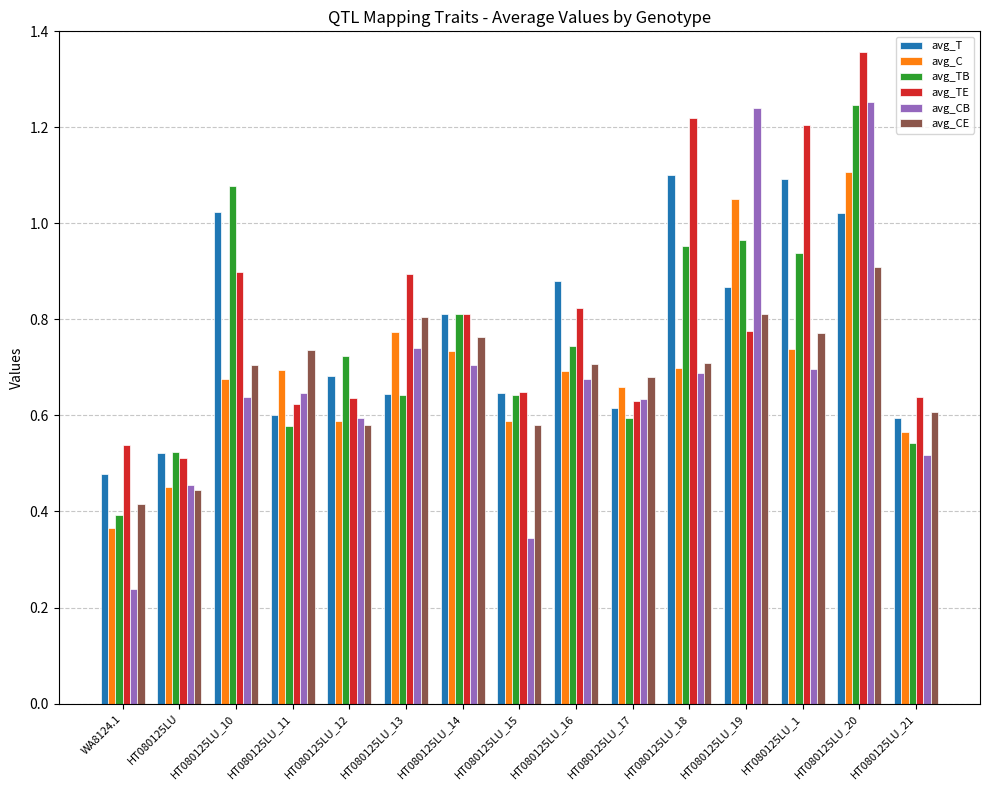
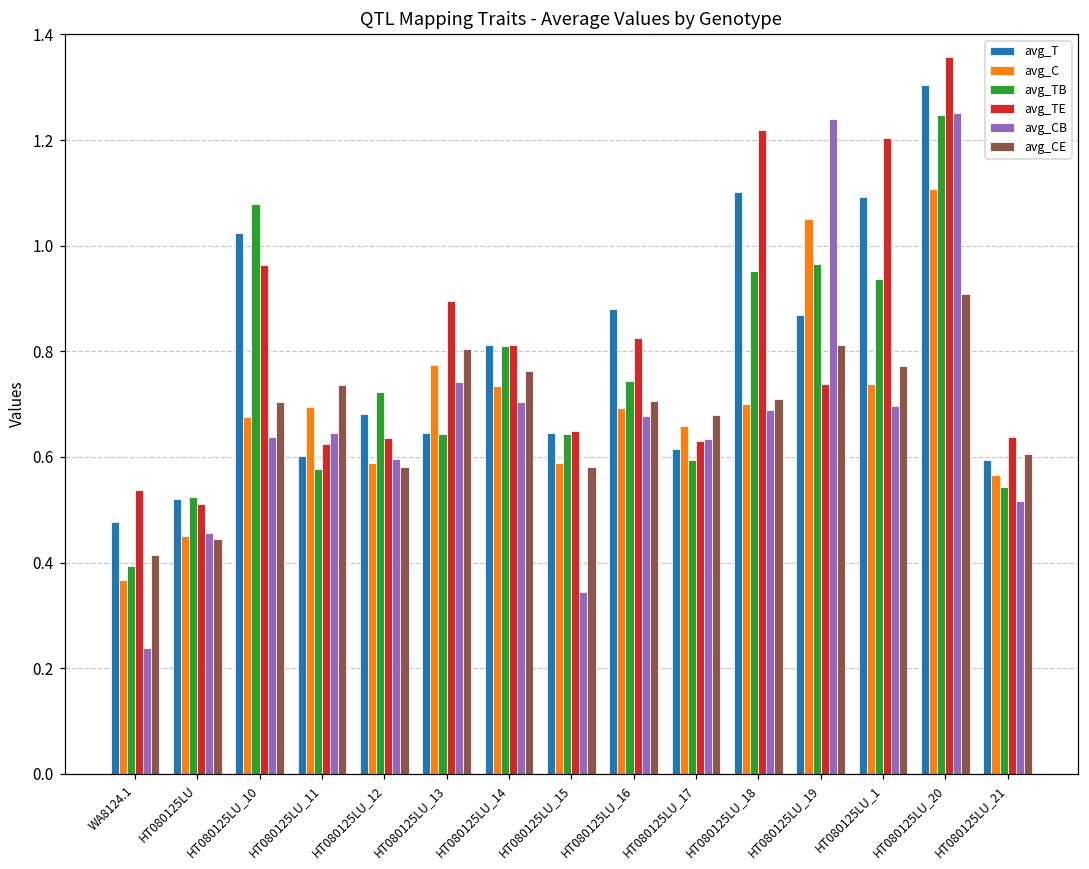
  {
    "avg_T": {
      "WA8124.1": 0.48,
      "HT080125LU": 0.52,
      "HT080125LU_10": 1.02,
      "HT080125LU_11": 0.60,
      "HT080125LU_12": 0.68,
      "HT080125LU_13": 0.64,
      "HT080125LU_14": 0.81,
      "HT080125LU_15": 0.65,
      "HT080125LU_16": 0.88,
      "HT080125LU_17": 0.62,
      "HT080125LU_18": 1.10,
      "HT080125LU_19": 0.87,
      "HT080125LU_1": 1.09,
-     "HT080125LU_20": 1.02,
+     "HT080125LU_20": 1.30,
      "HT080125LU_21": 0.59
    },
    "avg_C": {
      "WA8124.1": 0.37,
      "HT080125LU": 0.45,
      "HT080125LU_10": 0.68,
      "HT080125LU_11": 0.70,
      "HT080125LU_12": 0.59,
      "HT080125LU_13": 0.77,
      "HT080125LU_14": 0.73,
      "HT080125LU_15": 0.59,
      "HT080125LU_16": 0.69,
      "HT080125LU_17": 0.66,
      "HT080125LU_18": 0.70,
      "HT080125LU_19": 1.05,
      "HT080125LU_1": 0.74,
      "HT080125LU_20": 1.11,
      "HT080125LU_21": 0.57
    },
    "avg_TB": {
      "WA8124.1": 0.39,
      "HT080125LU": 0.52,
      "HT080125LU_10": 1.08,
      "HT080125LU_11": 0.58,
      "HT080125LU_12": 0.72,
      "HT080125LU_13": 0.64,
      "HT080125LU_14": 0.81,
      "HT080125LU_15": 0.64,
      "HT080125LU_16": 0.74,
      "HT080125LU_17": 0.59,
      "HT080125LU_18": 0.95,
      "HT080125LU_19": 0.97,
      "HT080125LU_1": 0.94,
      "HT080125LU_20": 1.25,
      "HT080125LU_21": 0.54
    },
    "avg_TE": {
      "WA8124.1": 0.54,
      "HT080125LU": 0.51,
-     "HT080125LU_10": 0.90,
+     "HT080125LU_10": 0.96,
      "HT080125LU_11": 0.62,
      "HT080125LU_12": 0.64,
      "HT080125LU_13": 0.90,
      "HT080125LU_14": 0.81,
      "HT080125LU_15": 0.65,
      "HT080125LU_16": 0.82,
      "HT080125LU_17": 0.63,
      "HT080125LU_18": 1.22,
-     "HT080125LU_19": 0.78,
+     "HT080125LU_19": 0.74,
      "HT080125LU_1": 1.20,
      "HT080125LU_20": 1.36,
      "HT080125LU_21": 0.64
    },
    "avg_CB": {
      "WA8124.1": 0.24,
      "HT080125LU": 0.46,
      "HT080125LU_10": 0.64,
      "HT080125LU_11": 0.65,
      "HT080125LU_12": 0.60,
      "HT080125LU_13": 0.74,
      "HT080125LU_14": 0.70,
      "HT080125LU_15": 0.34,
      "HT080125LU_16": 0.68,
      "HT080125LU_17": 0.63,
      "HT080125LU_18": 0.69,
      "HT080125LU_19": 1.24,
      "HT080125LU_1": 0.70,
      "HT080125LU_20": 1.25,
      "HT080125LU_21": 0.52
    },
    "avg_CE": {
      "WA8124.1": 0.41,
      "HT080125LU": 0.44,
      "HT080125LU_10": 0.70,
      "HT080125LU_11": 0.74,
      "HT080125LU_12": 0.58,
      "HT080125LU_13": 0.80,
      "HT080125LU_14": 0.76,
      "HT080125LU_15": 0.58,
      "HT080125LU_16": 0.71,
      "HT080125LU_17": 0.68,
      "HT080125LU_18": 0.71,
      "HT080125LU_19": 0.81,
      "HT080125LU_1": 0.77,
      "HT080125LU_20": 0.91,
      "HT080125LU_21": 0.61
    }
  }
